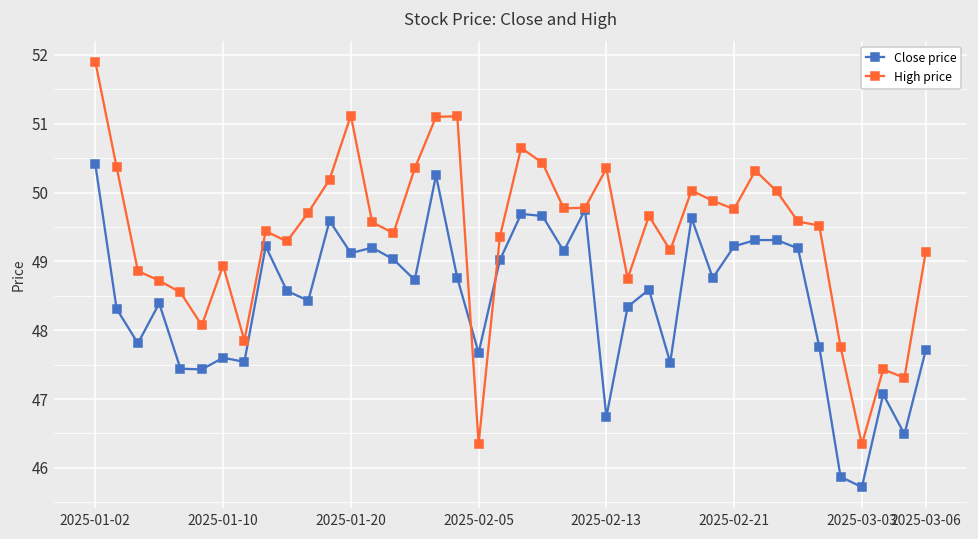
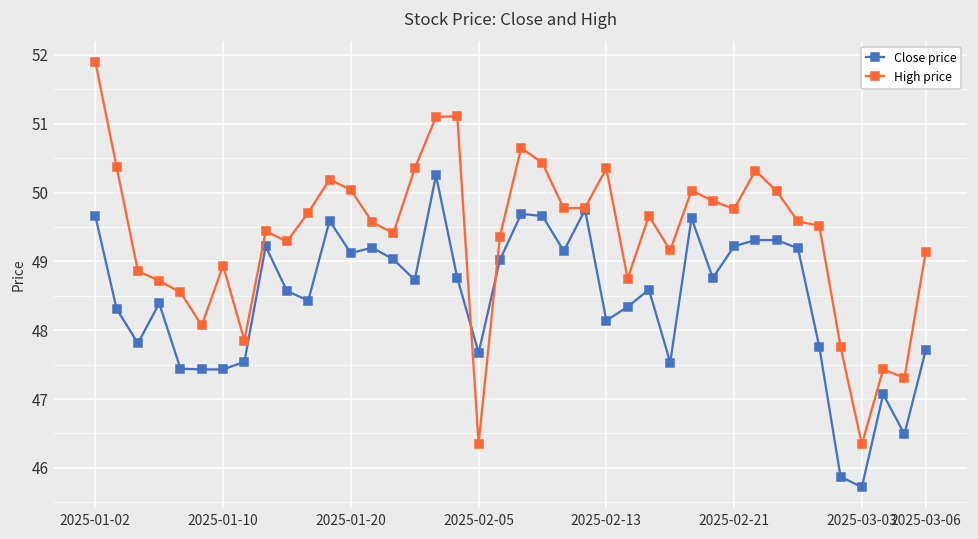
  {
    "Close price": {
-     "2025-01-02": 50.4,
-     "2025-01-10": 47.6,
+     "2025-01-02": 49.7,
+     "2025-01-10": 47.4,
      "2025-01-20": 49.1,
      "2025-02-05": 47.7,
-     "2025-02-13": 46.7,
+     "2025-02-13": 48.1,
      "2025-02-21": 49.2,
      "2025-03-03": 45.7,
      "2025-03-06": 47.7
    },
    "High price": {
      "2025-01-02": 51.9,
      "2025-01-10": 48.9,
-     "2025-01-20": 51.1,
+     "2025-01-20": 50.0,
      "2025-02-05": 46.4,
      "2025-02-13": 50.4,
      "2025-02-21": 49.8,
      "2025-03-03": 46.3,
      "2025-03-06": 49.1
    }
  }
